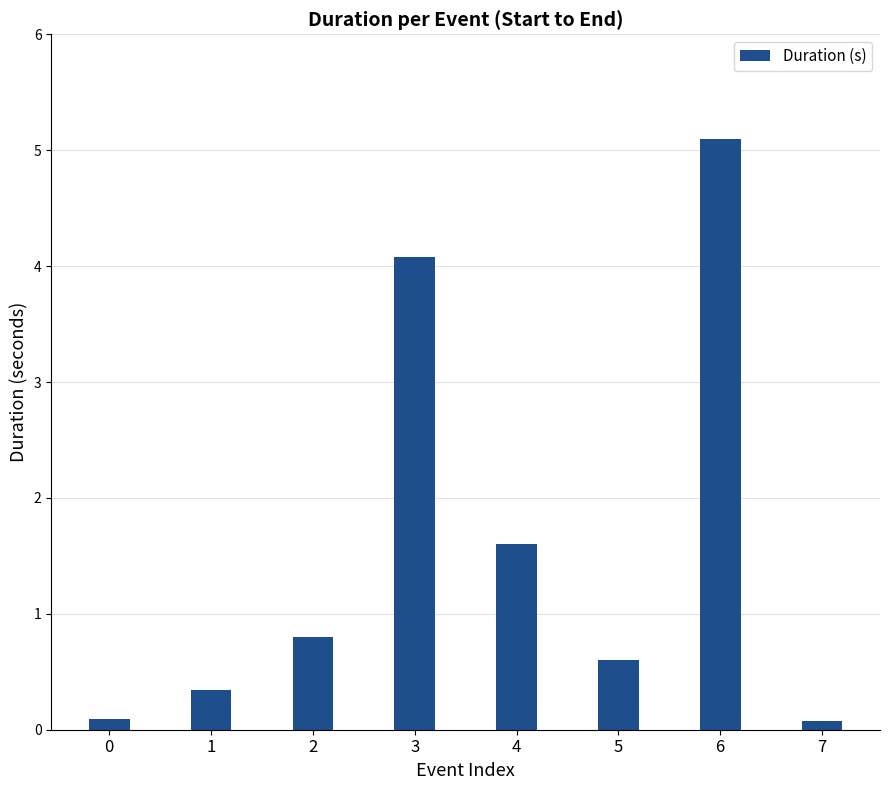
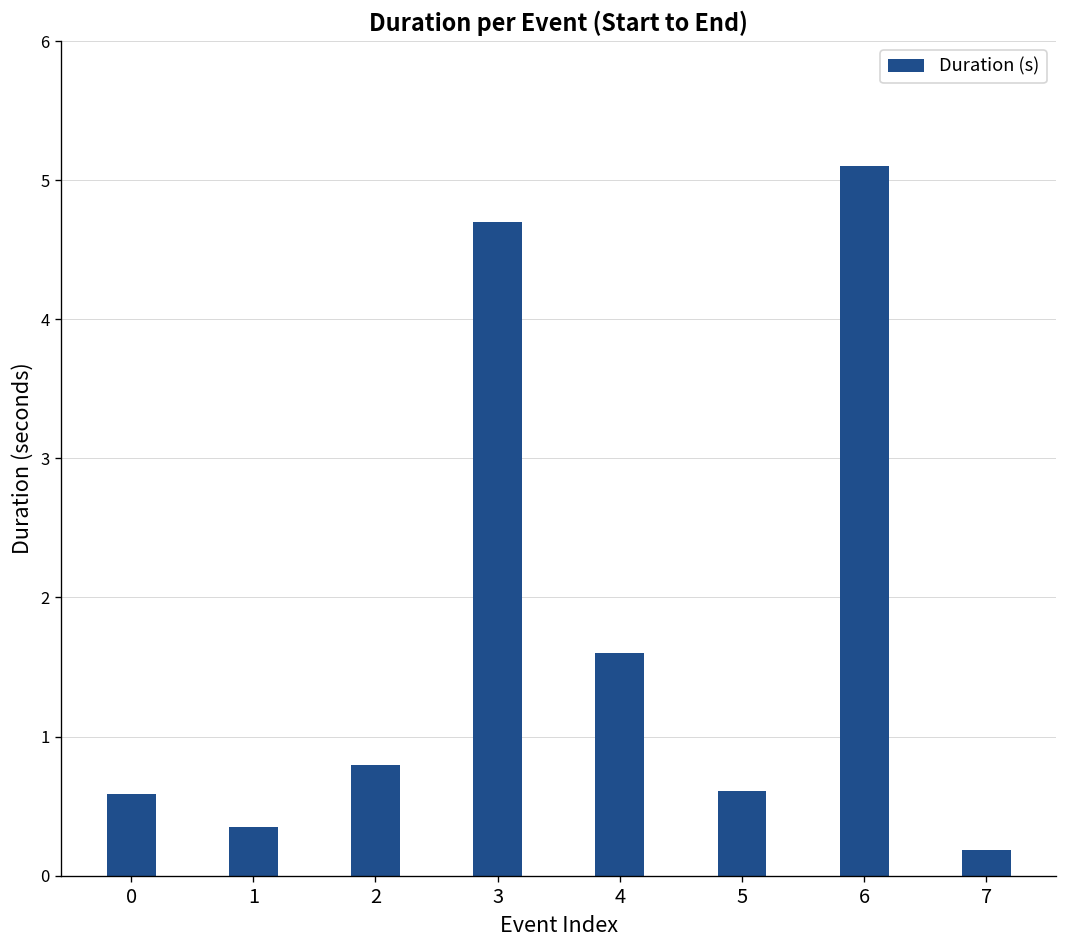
  {
-   "0": 0.09,
+   "0": 0.58,
    "1": 0.35,
    "2": 0.80,
-   "3": 4.08,
+   "3": 4.70,
    "4": 1.60,
    "5": 0.61,
    "6": 5.10,
-   "7": 0.07
+   "7": 0.18
  }
